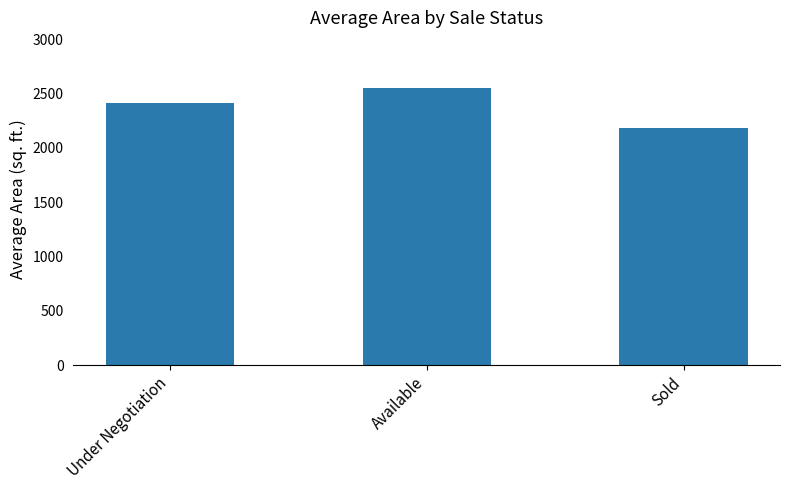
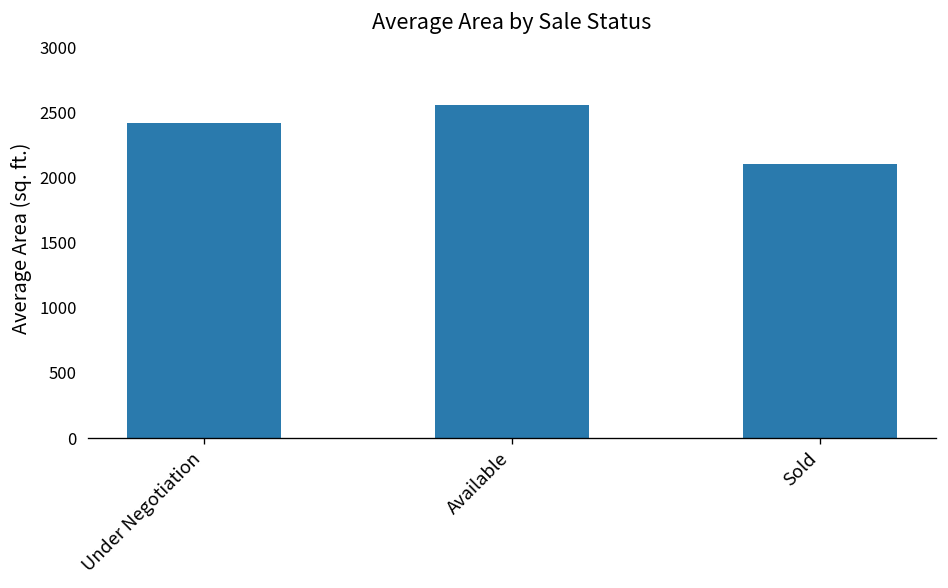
  {
    "Under Negotiation": 2420,
    "Available": 2550,
-   "Sold": 2190
+   "Sold": 2110
  }
